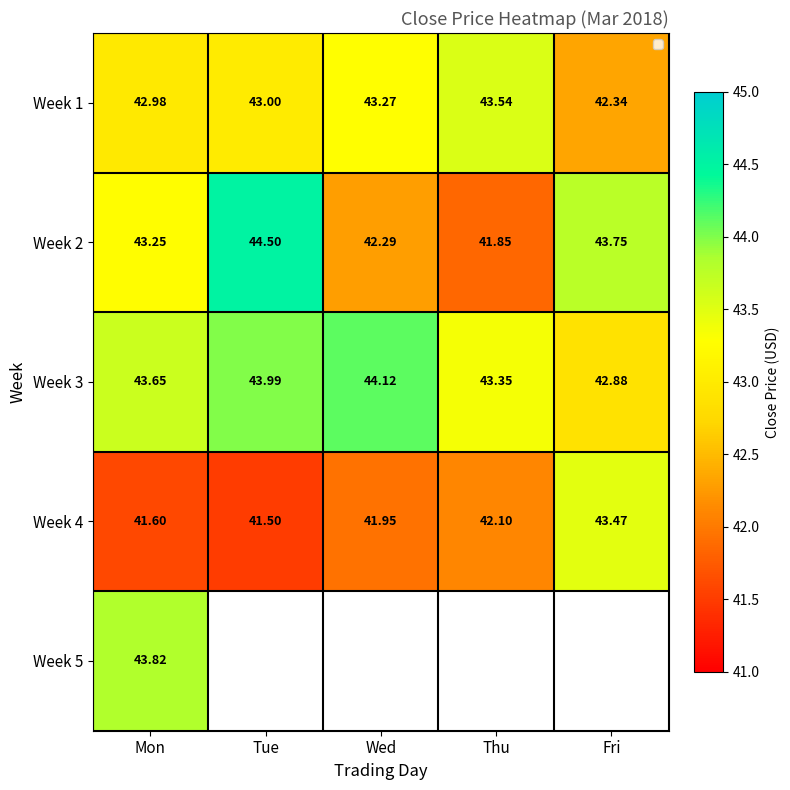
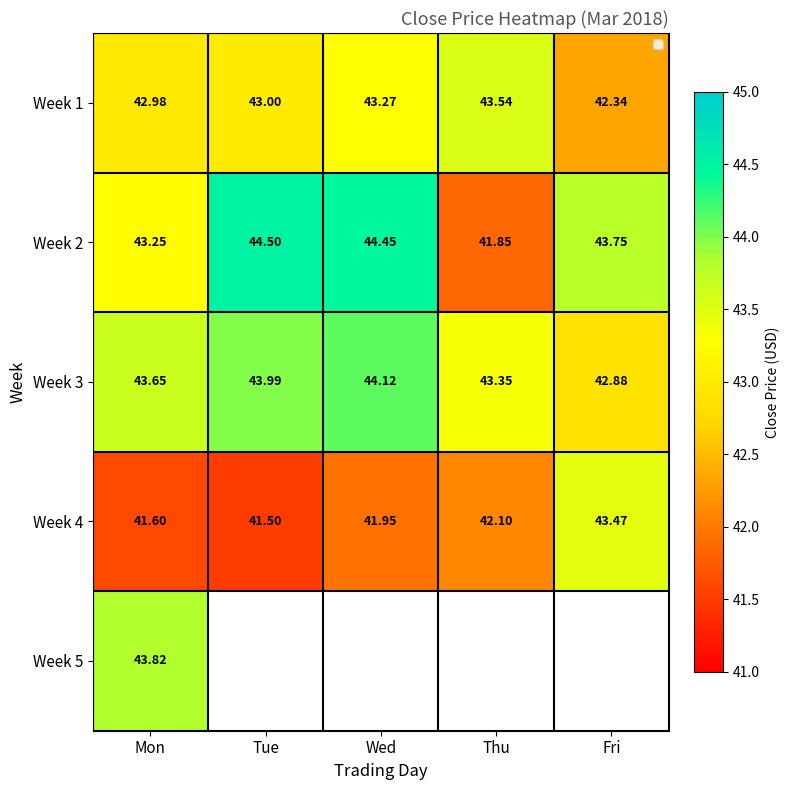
  {
    "Week 1": {
      "Mon": 42.98,
      "Tue": 43.00,
      "Wed": 43.27,
      "Thu": 43.54,
      "Fri": 42.34
    },
    "Week 2": {
      "Mon": 43.25,
      "Tue": 44.50,
-     "Wed": 42.29,
+     "Wed": 44.45,
      "Thu": 41.85,
      "Fri": 43.75
    },
    "Week 3": {
      "Mon": 43.65,
      "Tue": 43.99,
      "Wed": 44.12,
      "Thu": 43.35,
      "Fri": 42.88
    },
    "Week 4": {
      "Mon": 41.60,
      "Tue": 41.50,
      "Wed": 41.95,
      "Thu": 42.10,
      "Fri": 43.47
    },
    "Week 5": {
      "Mon": 43.82
    }
  }
